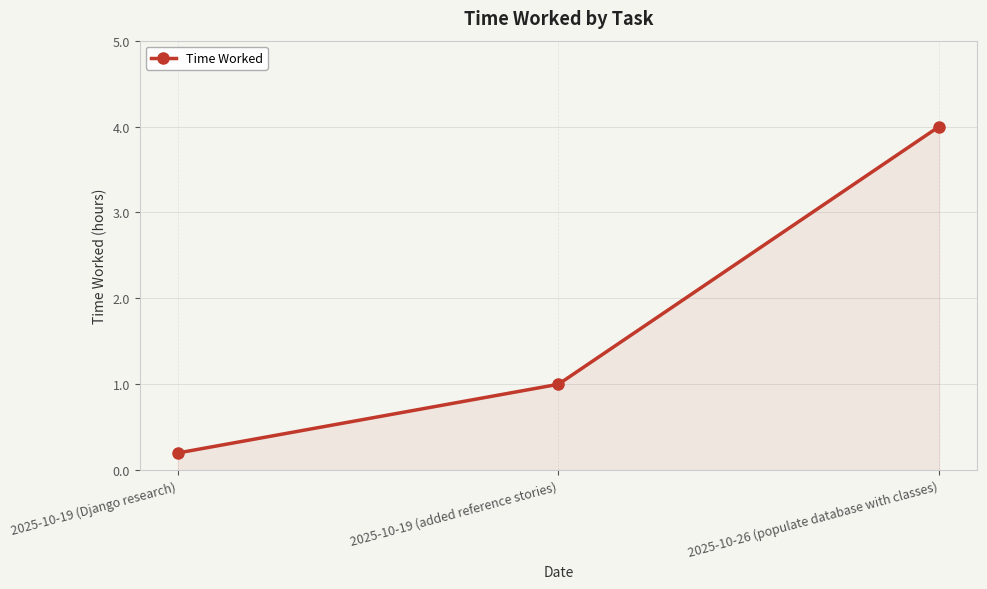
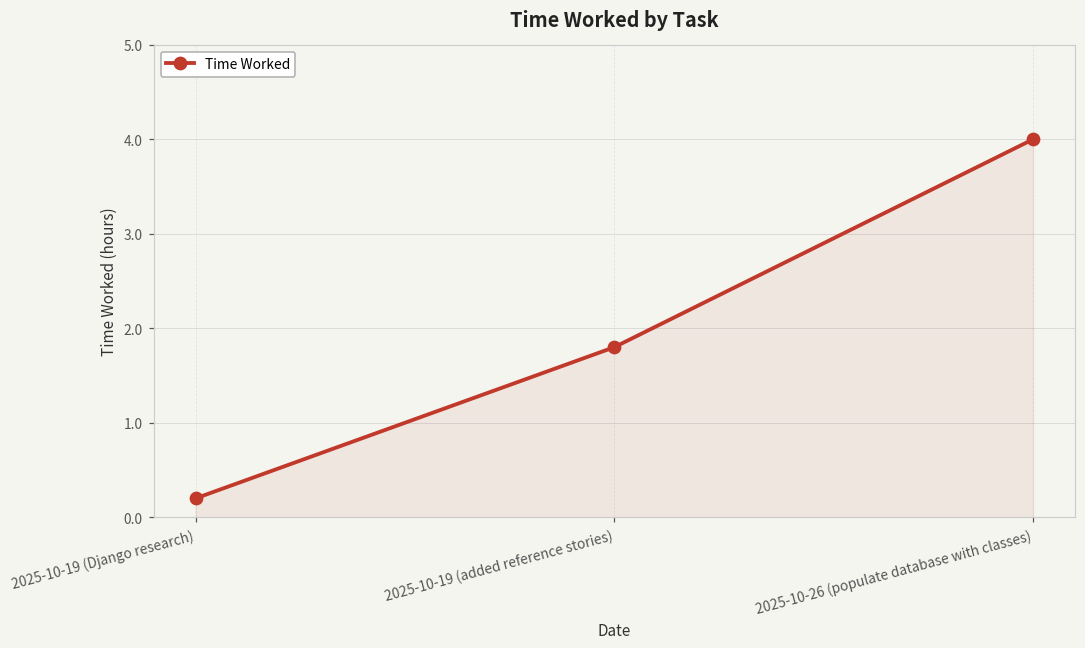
  {
    "2025-10-19 (Django research)": 0.2,
-   "2025-10-19 (added reference stories)": 1.0,
+   "2025-10-19 (added reference stories)": 1.8,
    "2025-10-26 (populate database with classes)": 4.0
  }
